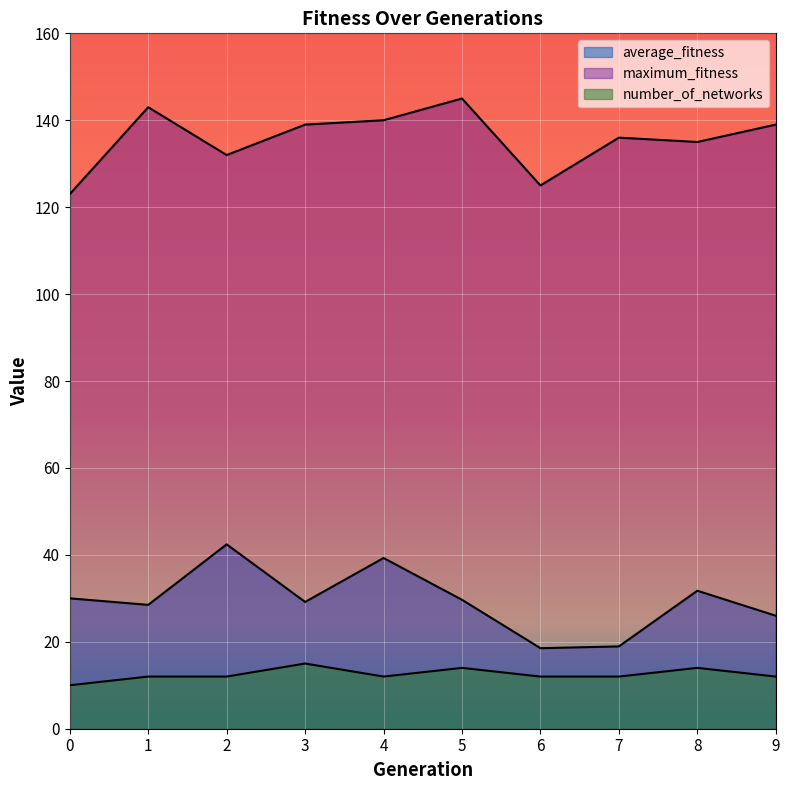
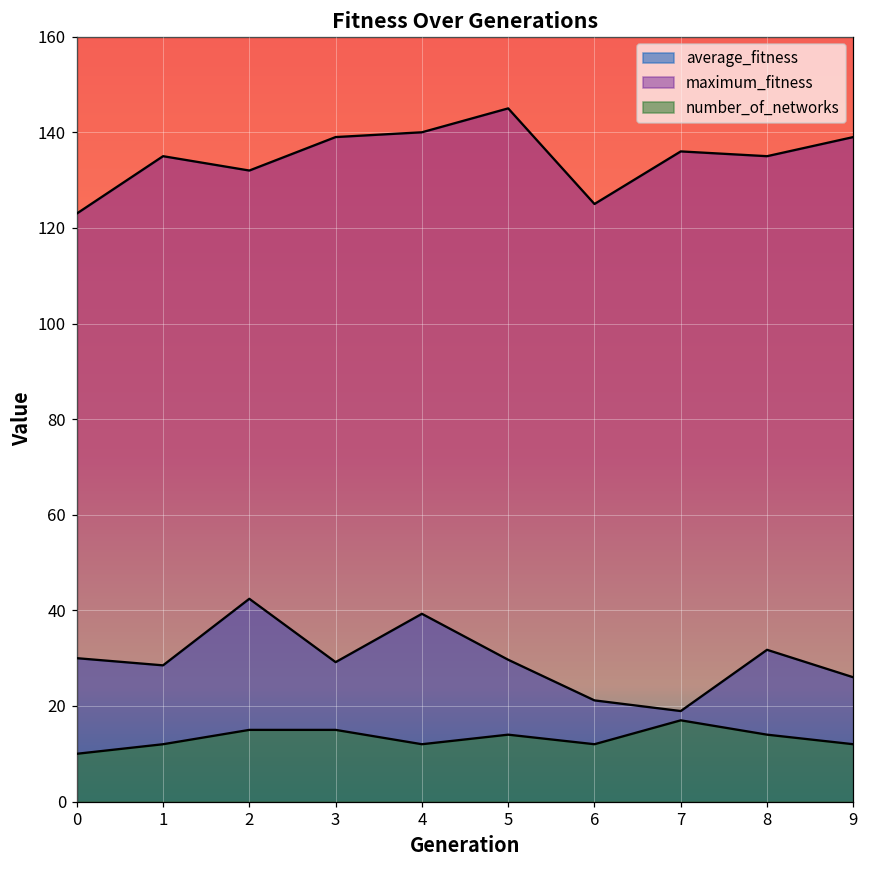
  {
    "average_fitness": {
      "0": 30,
      "1": 29,
      "2": 42,
      "3": 29,
      "4": 39,
      "5": 30,
-     "6": 19,
+     "6": 21,
      "7": 19,
      "8": 32,
      "9": 26
    },
    "maximum_fitness": {
      "0": 123,
-     "1": 143,
+     "1": 135,
      "2": 132,
      "3": 139,
      "4": 140,
      "5": 145,
      "6": 125,
      "7": 136,
      "8": 135,
      "9": 139
    },
    "number_of_networks": {
      "0": 10,
      "1": 12,
-     "2": 12,
+     "2": 15,
      "3": 15,
      "4": 12,
      "5": 14,
      "6": 12,
-     "7": 12,
+     "7": 17,
      "8": 14,
      "9": 12
    }
  }
